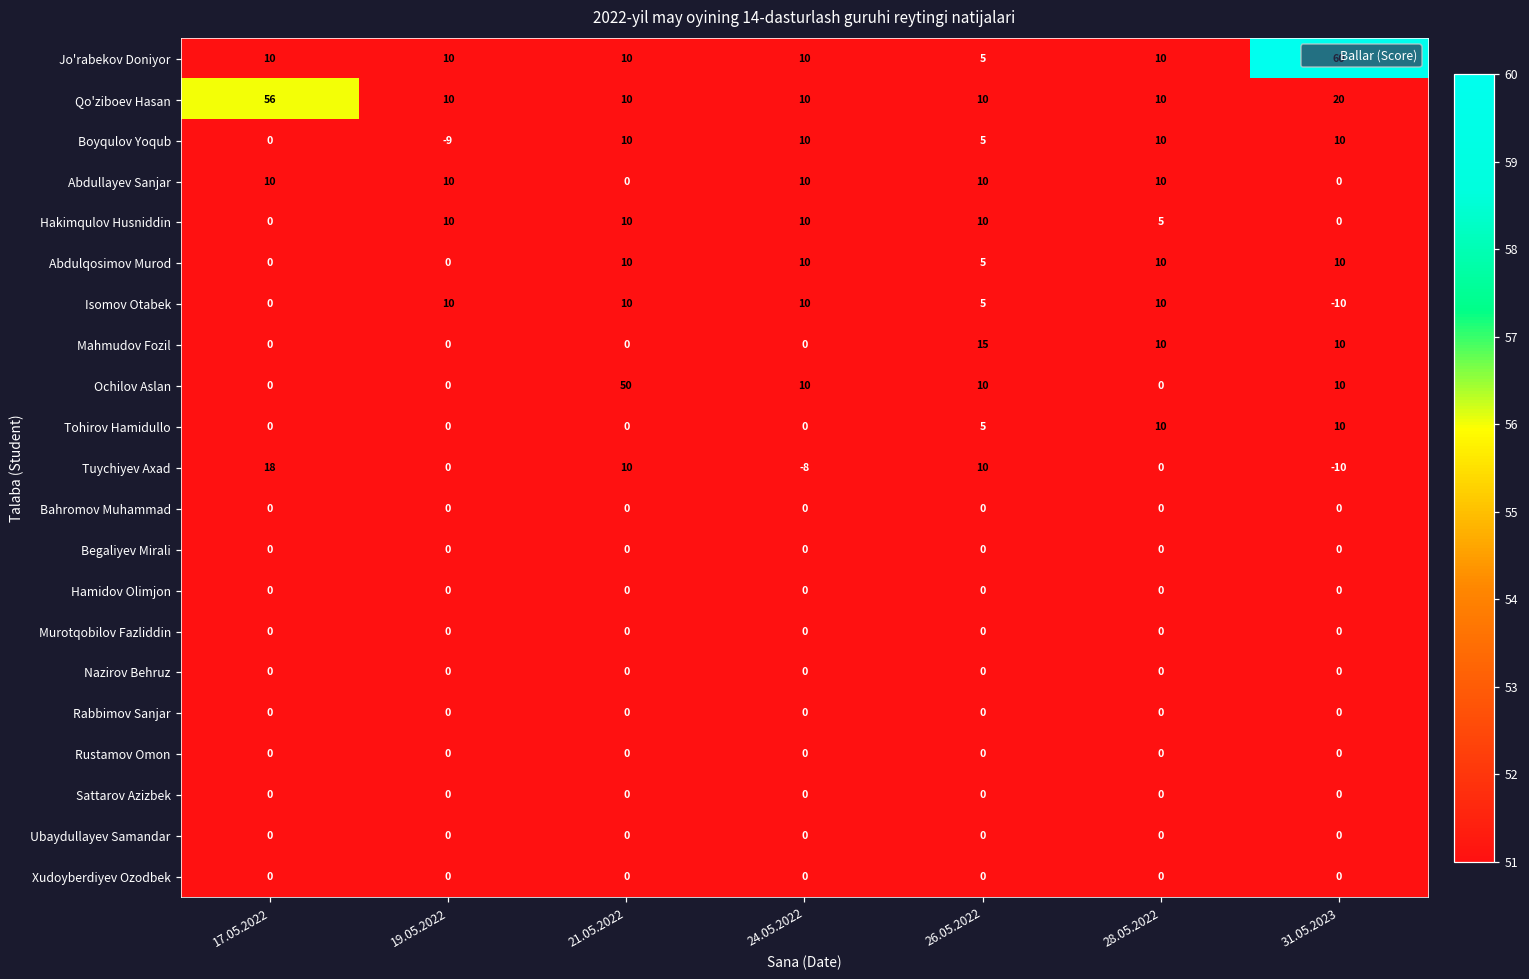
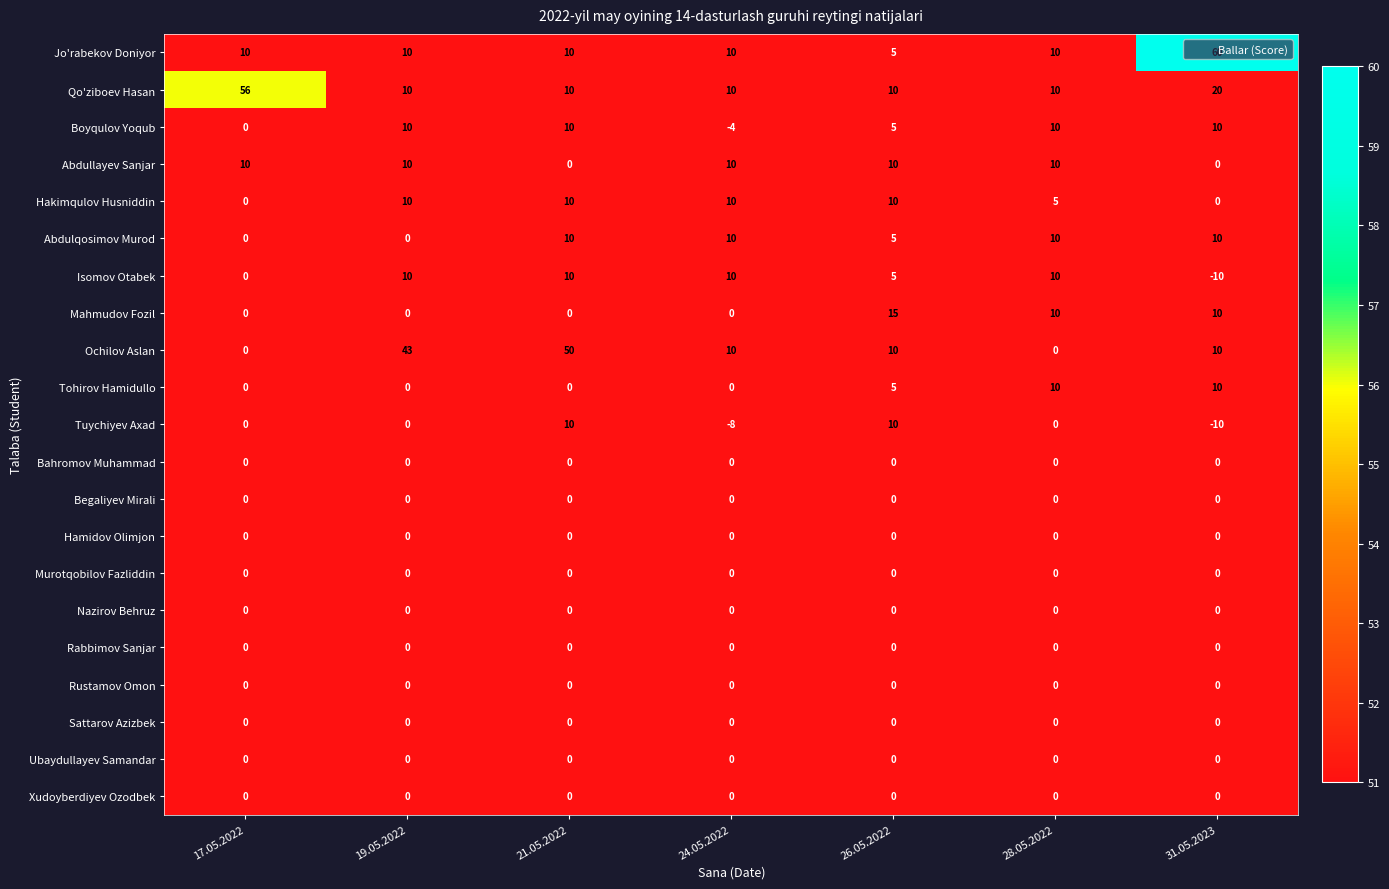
  {
    "Jo'rabekov Doniyor": {
      "17.05.2022": 10,
      "19.05.2022": 10,
      "21.05.2022": 10,
      "24.05.2022": 10,
      "26.05.2022": 5,
      "28.05.2022": 10
    },
    "Qo'ziboev Hasan": {
      "17.05.2022": 56,
      "19.05.2022": 10,
      "21.05.2022": 10,
      "24.05.2022": 10,
      "26.05.2022": 10,
      "28.05.2022": 10,
      "31.05.2023": 20
    },
    "Boyqulov Yoqub": {
      "17.05.2022": 0,
-     "19.05.2022": -9,
+     "19.05.2022": 10,
      "21.05.2022": 10,
-     "24.05.2022": 10,
+     "24.05.2022": -4,
      "26.05.2022": 5,
      "28.05.2022": 10,
      "31.05.2023": 10
    },
    "Abdullayev Sanjar": {
      "17.05.2022": 10,
      "19.05.2022": 10,
      "21.05.2022": 0,
      "24.05.2022": 10,
      "26.05.2022": 10,
      "28.05.2022": 10,
      "31.05.2023": 0
    },
    "Hakimqulov Husniddin": {
      "17.05.2022": 0,
      "19.05.2022": 10,
      "21.05.2022": 10,
      "24.05.2022": 10,
      "26.05.2022": 10,
      "28.05.2022": 5,
      "31.05.2023": 0
    },
    "Abdulqosimov Murod": {
      "17.05.2022": 0,
      "19.05.2022": 0,
      "21.05.2022": 10,
      "24.05.2022": 10,
      "26.05.2022": 5,
      "28.05.2022": 10,
      "31.05.2023": 10
    },
    "Isomov Otabek": {
      "17.05.2022": 0,
      "19.05.2022": 10,
      "21.05.2022": 10,
      "24.05.2022": 10,
      "26.05.2022": 5,
      "28.05.2022": 10,
      "31.05.2023": -10
    },
    "Mahmudov Fozil": {
      "17.05.2022": 0,
      "19.05.2022": 0,
      "21.05.2022": 0,
      "24.05.2022": 0,
      "26.05.2022": 15,
      "28.05.2022": 10,
      "31.05.2023": 10
    },
    "Ochilov Aslan": {
      "17.05.2022": 0,
-     "19.05.2022": 0,
+     "19.05.2022": 43,
      "21.05.2022": 50,
      "24.05.2022": 10,
      "26.05.2022": 10,
      "28.05.2022": 0,
      "31.05.2023": 10
    },
    "Tohirov Hamidullo": {
      "17.05.2022": 0,
      "19.05.2022": 0,
      "21.05.2022": 0,
      "24.05.2022": 0,
      "26.05.2022": 5,
      "28.05.2022": 10,
      "31.05.2023": 10
    },
    "Tuychiyev Axad": {
-     "17.05.2022": 18,
+     "17.05.2022": 0,
      "19.05.2022": 0,
      "21.05.2022": 10,
      "24.05.2022": -8,
      "26.05.2022": 10,
      "28.05.2022": 0,
      "31.05.2023": -10
    },
    "Bahromov Muhammad": {
      "17.05.2022": 0,
      "19.05.2022": 0,
      "21.05.2022": 0,
      "24.05.2022": 0,
      "26.05.2022": 0,
      "28.05.2022": 0,
      "31.05.2023": 0
    },
    "Begaliyev Mirali": {
      "17.05.2022": 0,
      "19.05.2022": 0,
      "21.05.2022": 0,
      "24.05.2022": 0,
      "26.05.2022": 0,
      "28.05.2022": 0,
      "31.05.2023": 0
    },
    "Hamidov Olimjon": {
      "17.05.2022": 0,
      "19.05.2022": 0,
      "21.05.2022": 0,
      "24.05.2022": 0,
      "26.05.2022": 0,
      "28.05.2022": 0,
      "31.05.2023": 0
    },
    "Murotqobilov Fazliddin": {
      "17.05.2022": 0,
      "19.05.2022": 0,
      "21.05.2022": 0,
      "24.05.2022": 0,
      "26.05.2022": 0,
      "28.05.2022": 0,
      "31.05.2023": 0
    },
    "Nazirov Behruz": {
      "17.05.2022": 0,
      "19.05.2022": 0,
      "21.05.2022": 0,
      "24.05.2022": 0,
      "26.05.2022": 0,
      "28.05.2022": 0,
      "31.05.2023": 0
    },
    "Rabbimov Sanjar": {
      "17.05.2022": 0,
      "19.05.2022": 0,
      "21.05.2022": 0,
      "24.05.2022": 0,
      "26.05.2022": 0,
      "28.05.2022": 0,
      "31.05.2023": 0
    },
    "Rustamov Omon": {
      "17.05.2022": 0,
      "19.05.2022": 0,
      "21.05.2022": 0,
      "24.05.2022": 0,
      "26.05.2022": 0,
      "28.05.2022": 0,
      "31.05.2023": 0
    },
    "Sattarov Azizbek": {
      "17.05.2022": 0,
      "19.05.2022": 0,
      "21.05.2022": 0,
      "24.05.2022": 0,
      "26.05.2022": 0,
      "28.05.2022": 0,
      "31.05.2023": 0
    },
    "Ubaydullayev Samandar": {
      "17.05.2022": 0,
      "19.05.2022": 0,
      "21.05.2022": 0,
      "24.05.2022": 0,
      "26.05.2022": 0,
      "28.05.2022": 0,
      "31.05.2023": 0
    },
    "Xudoyberdiyev Ozodbek": {
      "17.05.2022": 0,
      "19.05.2022": 0,
      "21.05.2022": 0,
      "24.05.2022": 0,
      "26.05.2022": 0,
      "28.05.2022": 0,
      "31.05.2023": 0
    }
  }
